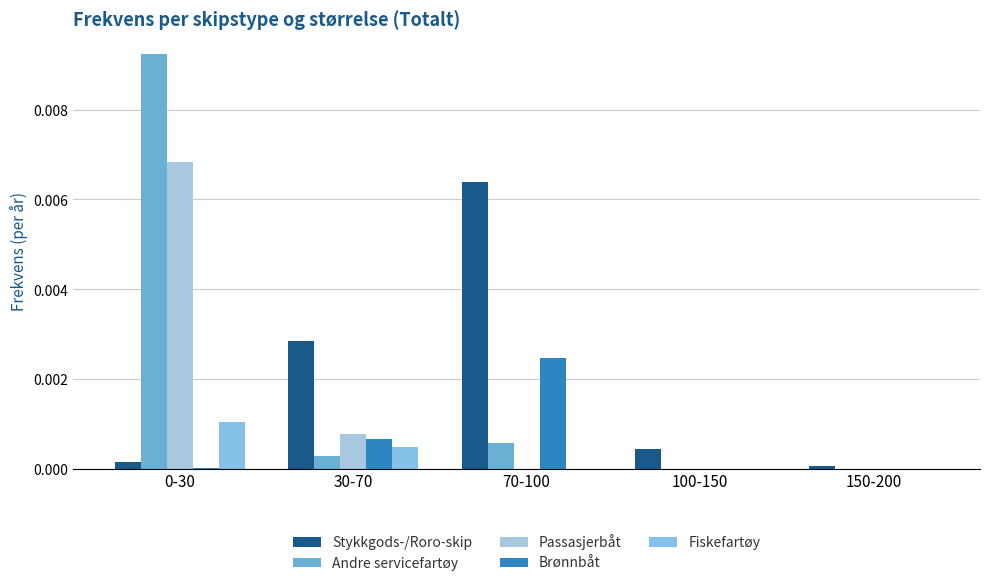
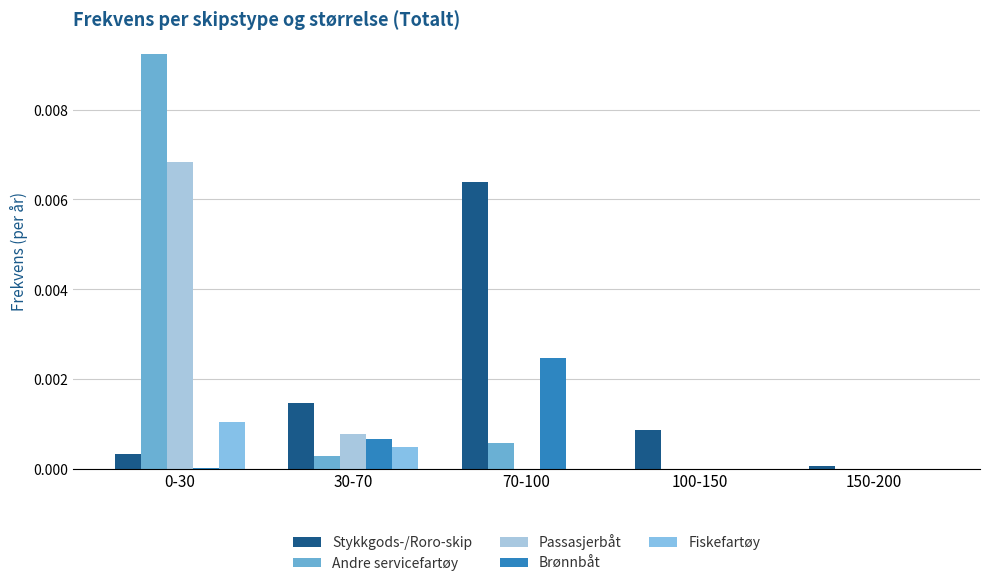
  {
    "Stykkgods-/Roro-skip": {
-     "0-30": 0.0001,
-     "30-70": 0.0028,
+     "0-30": 0.0003,
+     "30-70": 0.0015,
      "70-100": 0.0064,
-     "100-150": 0.0004,
+     "100-150": 0.0009,
      "150-200": 0.0001
    },
    "Brønnbåt": {
      "30-70": 0.0007,
      "70-100": 0.0025,
      "100-150": 0.0000,
      "150-200": 0.0000
    }
  }
